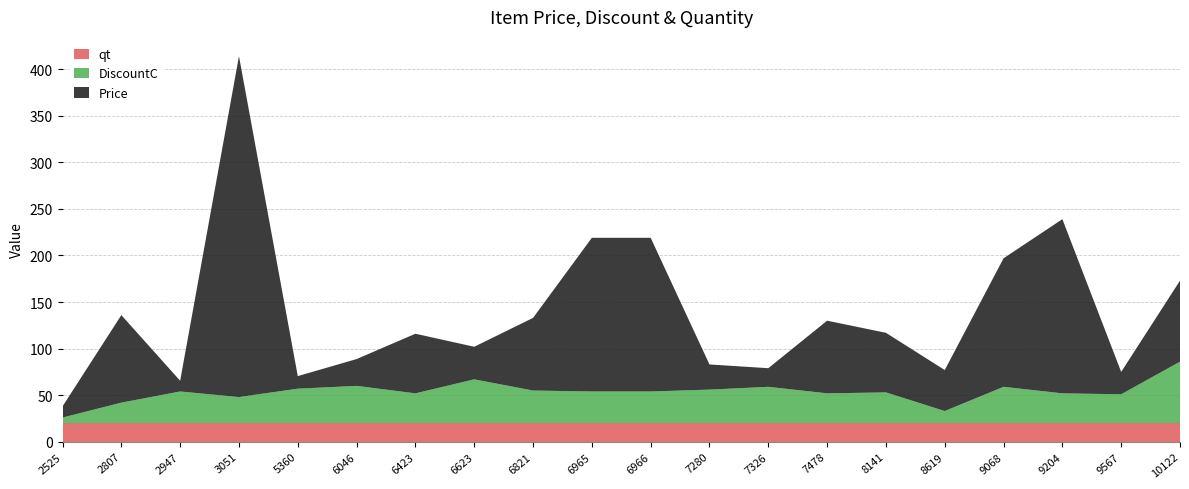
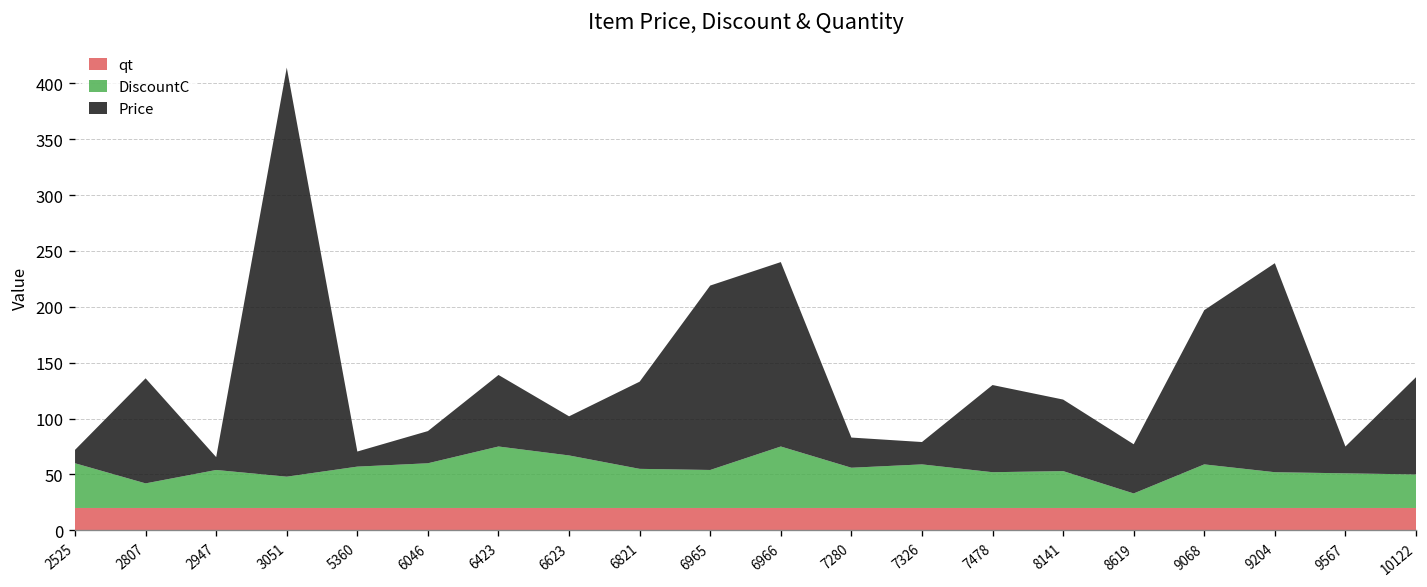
  {
    "qt": {
      "2525": 20,
      "2807": 20,
      "2947": 20,
      "3051": 20,
      "5360": 20,
      "6046": 20,
      "6423": 20,
      "6623": 20,
      "6821": 20,
      "6965": 20,
      "6966": 20,
      "7280": 20,
      "7326": 20,
      "7478": 20,
      "8141": 20,
      "8619": 20,
      "9068": 20,
      "9204": 20,
      "9567": 20,
      "10122": 20
    },
    "DiscountC": {
-     "2525": 10,
+     "2525": 40,
      "2807": 20,
      "2947": 30,
      "3051": 30,
      "5360": 40,
      "6046": 40,
-     "6423": 30,
+     "6423": 60,
      "6623": 50,
      "6821": 40,
      "6965": 30,
-     "6966": 30,
+     "6966": 60,
      "7280": 40,
      "7326": 40,
      "7478": 30,
      "8141": 30,
      "8619": 10,
      "9068": 40,
      "9204": 30,
      "9567": 30,
-     "10122": 70
+     "10122": 30
    },
    "Price": {
      "2525": 10,
      "2807": 90,
      "2947": 10,
      "3051": 370,
      "5360": 10,
      "6046": 30,
      "6423": 60,
      "6623": 40,
      "6821": 80,
      "6965": 170,
      "6966": 170,
      "7280": 30,
      "7326": 20,
      "7478": 80,
      "8141": 60,
      "8619": 40,
      "9068": 140,
      "9204": 190,
      "9567": 20,
      "10122": 90
    }
  }
